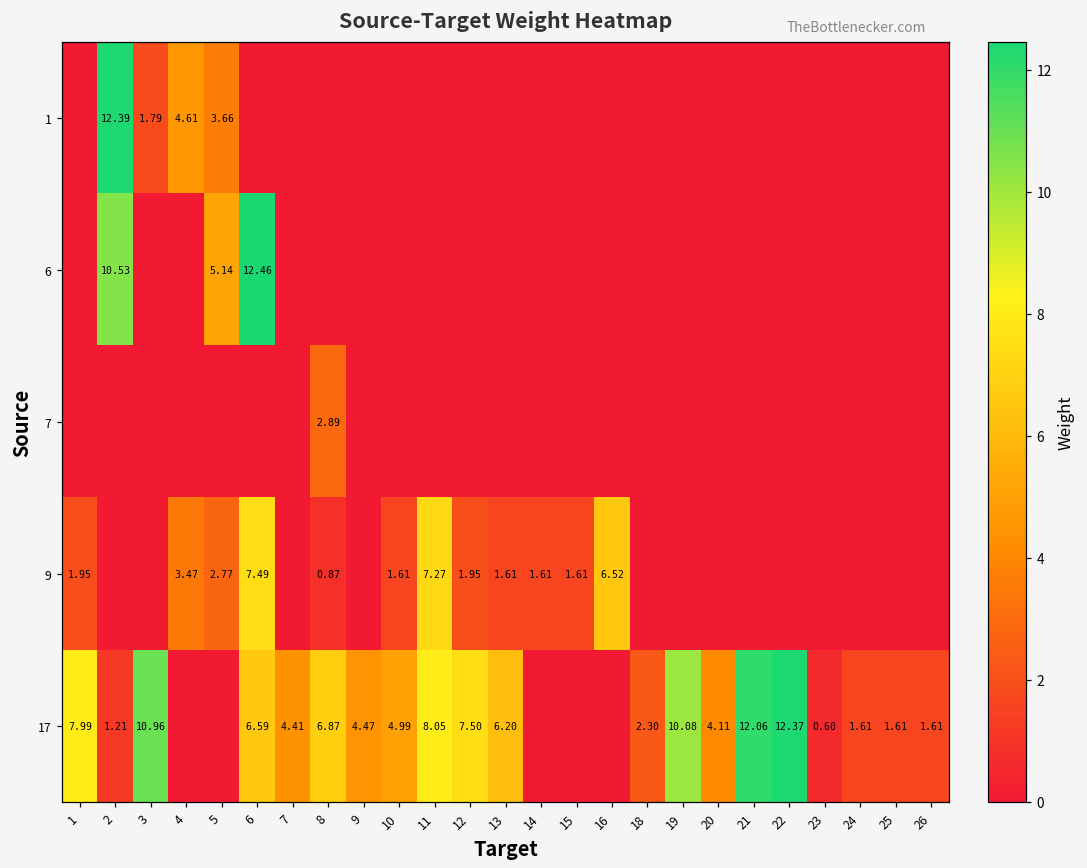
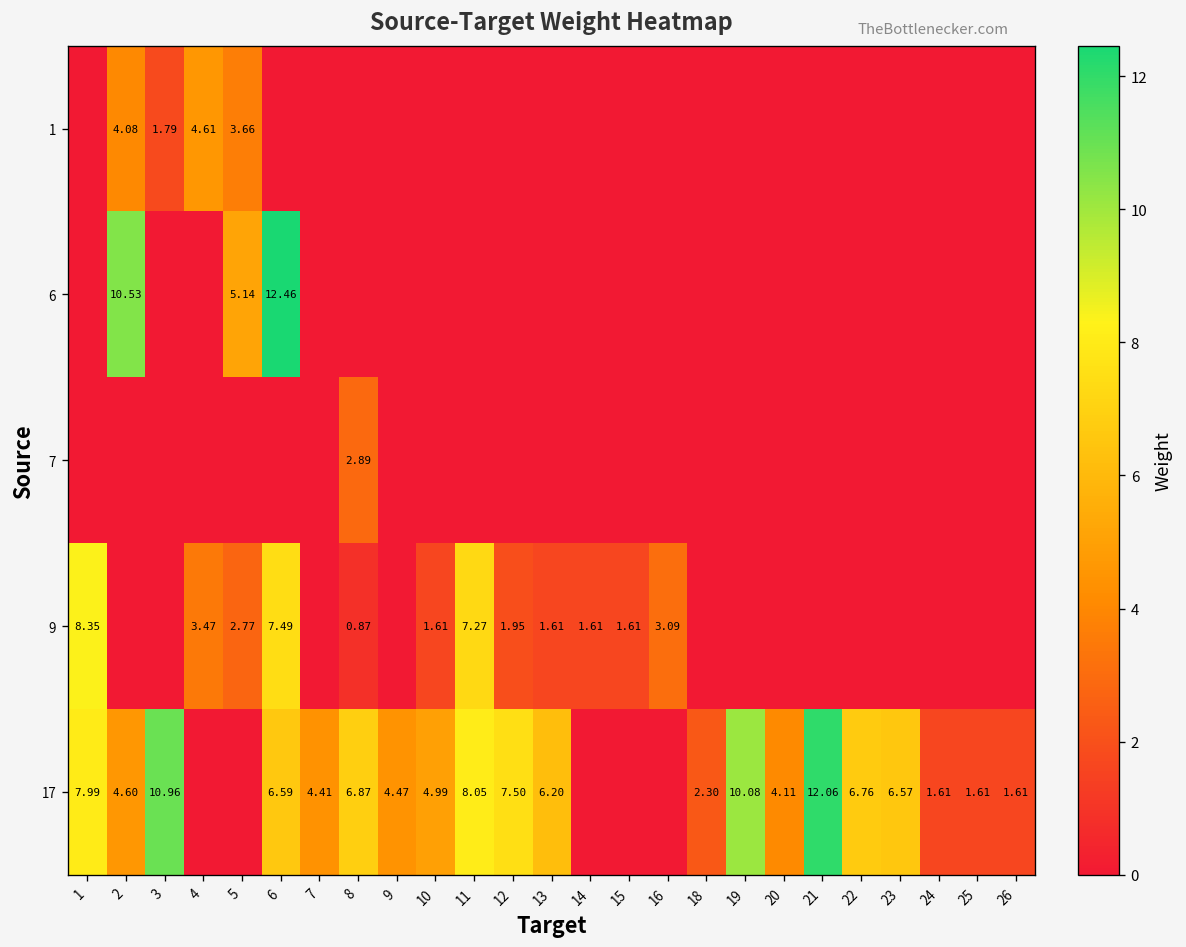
  {
    "1": {
-     "2": 12.39,
+     "2": 4.08,
      "3": 1.79,
      "4": 4.61,
      "5": 3.66
    },
    "6": {
      "2": 10.53,
      "5": 5.14,
      "6": 12.46
    },
    "7": {
      "8": 2.89
    },
    "9": {
-     "1": 1.95,
+     "1": 8.35,
      "4": 3.47,
      "5": 2.77,
      "6": 7.49,
      "8": 0.87,
      "10": 1.61,
      "11": 7.27,
      "12": 1.95,
      "13": 1.61,
      "14": 1.61,
      "15": 1.61,
-     "16": 6.52
+     "16": 3.09
    },
    "17": {
      "1": 7.99,
-     "2": 1.21,
+     "2": 4.60,
      "3": 10.96,
      "6": 6.59,
      "7": 4.41,
      "8": 6.87,
      "9": 4.47,
      "10": 4.99,
      "11": 8.05,
      "12": 7.50,
      "13": 6.20,
      "18": 2.30,
      "19": 10.08,
      "20": 4.11,
      "21": 12.06,
-     "22": 12.37,
-     "23": 0.60,
+     "22": 6.76,
+     "23": 6.57,
      "24": 1.61,
      "25": 1.61,
      "26": 1.61
    }
  }
